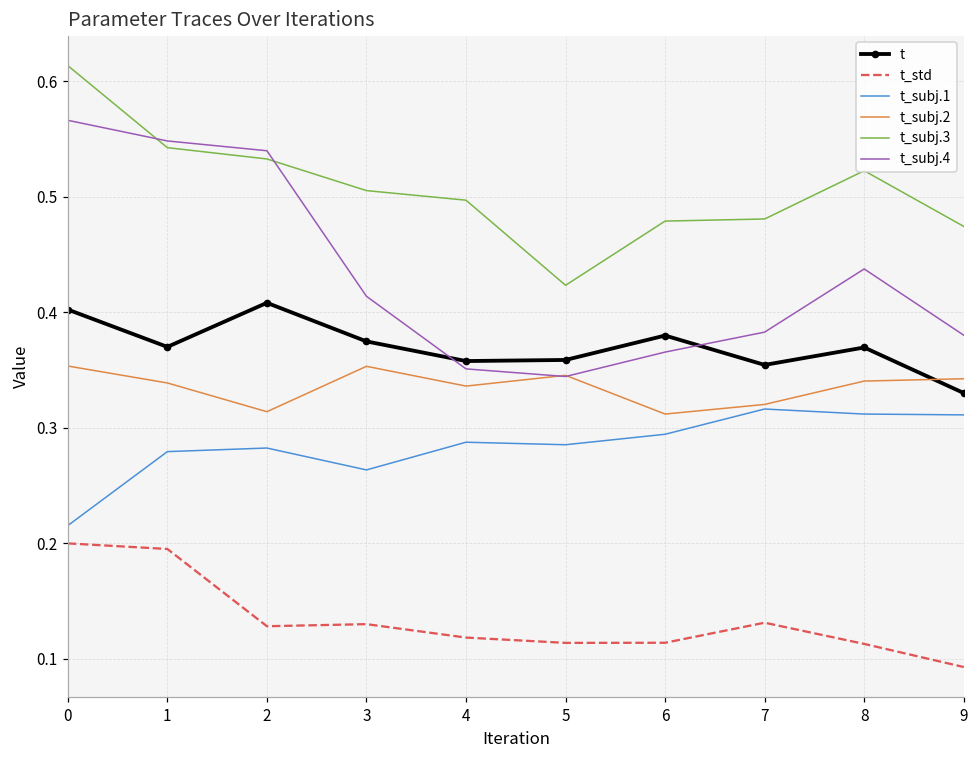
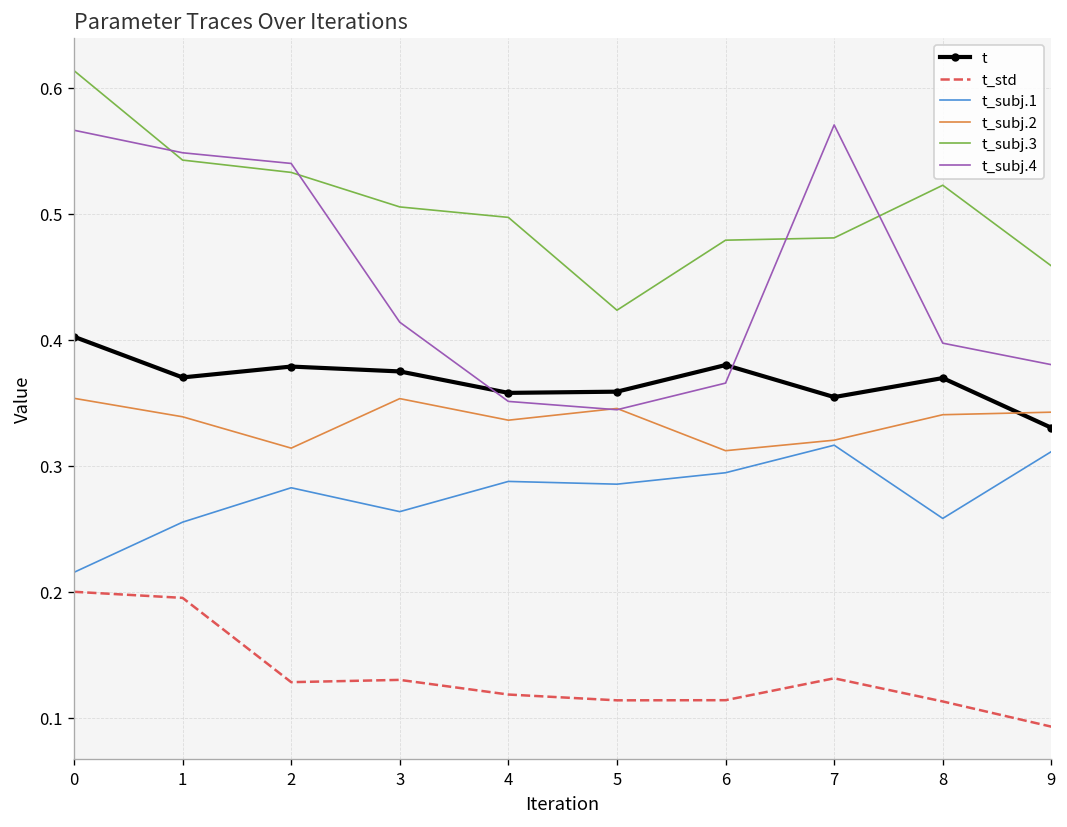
  {
    "t": {
      "0": 0.402,
      "1": 0.370,
-     "2": 0.408,
+     "2": 0.379,
      "3": 0.375,
      "4": 0.358,
      "5": 0.359,
      "6": 0.380,
      "7": 0.354,
      "8": 0.370,
      "9": 0.330
    },
    "t_subj.1": {
      "0": 0.215,
-     "1": 0.279,
+     "1": 0.255,
      "2": 0.282,
      "3": 0.264,
      "4": 0.288,
      "5": 0.285,
      "6": 0.294,
      "7": 0.316,
-     "8": 0.312,
+     "8": 0.258,
      "9": 0.311
    },
    "t_subj.3": {
      "0": 0.614,
      "1": 0.543,
      "2": 0.533,
      "3": 0.505,
      "4": 0.497,
      "5": 0.423,
      "6": 0.479,
      "7": 0.481,
-     "9": 0.474
+     "9": 0.459
    },
    "t_subj.4": {
      "0": 0.566,
      "1": 0.548,
      "2": 0.540,
      "3": 0.414,
      "4": 0.351,
      "6": 0.366,
-     "7": 0.383,
-     "8": 0.438,
+     "7": 0.570,
+     "8": 0.397,
      "9": 0.380
    }
  }
